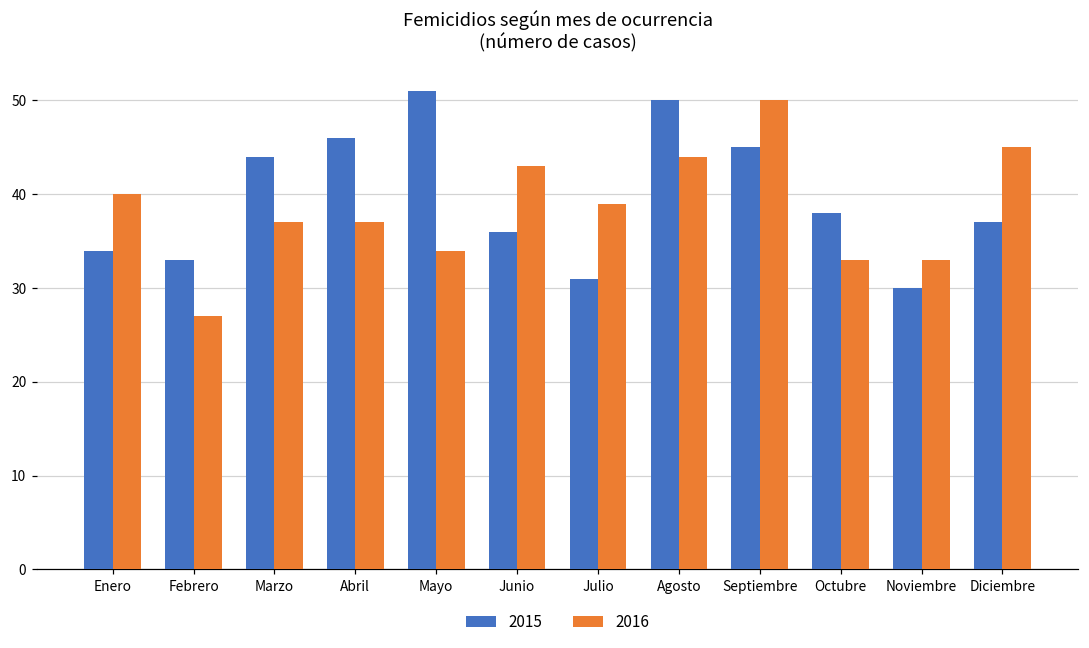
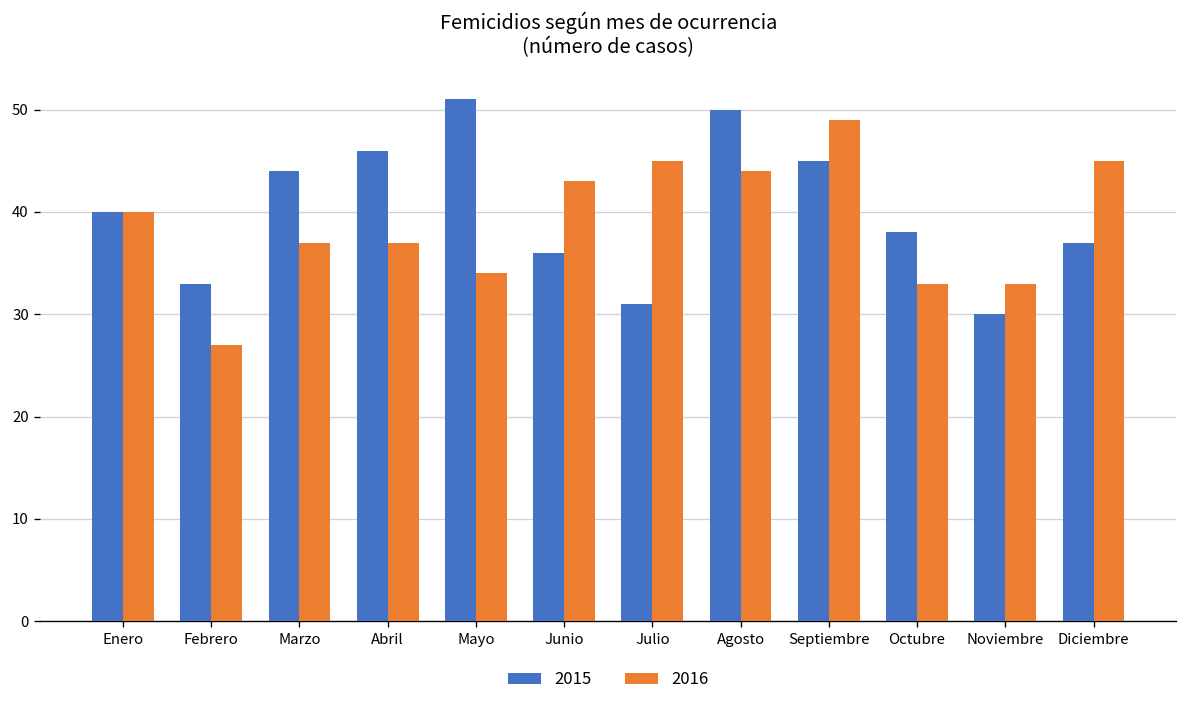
  {
    "2015": {
-     "Enero": 34,
+     "Enero": 40,
      "Febrero": 33,
      "Marzo": 44,
      "Abril": 46,
      "Mayo": 51,
      "Junio": 36,
      "Julio": 31,
      "Agosto": 50,
      "Septiembre": 45,
      "Octubre": 38,
      "Noviembre": 30,
      "Diciembre": 37
    },
    "2016": {
      "Enero": 40,
      "Febrero": 27,
      "Marzo": 37,
      "Abril": 37,
      "Mayo": 34,
      "Junio": 43,
-     "Julio": 39,
+     "Julio": 45,
      "Agosto": 44,
-     "Septiembre": 50,
+     "Septiembre": 49,
      "Octubre": 33,
      "Noviembre": 33,
      "Diciembre": 45
    }
  }
